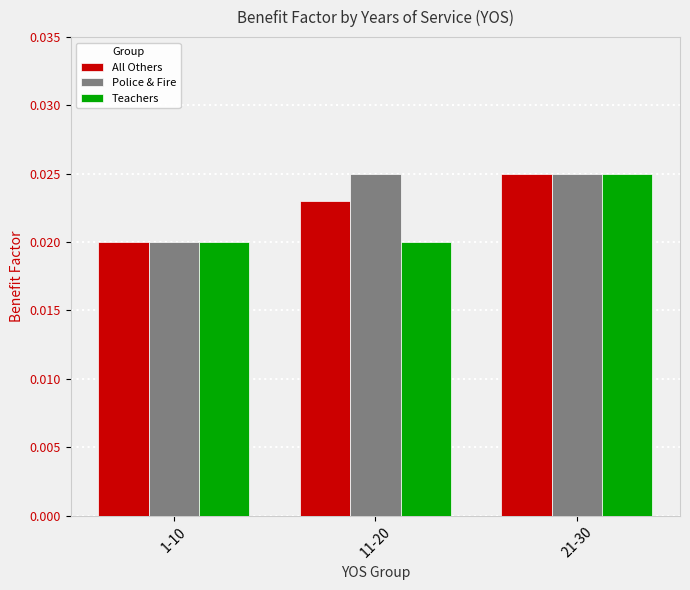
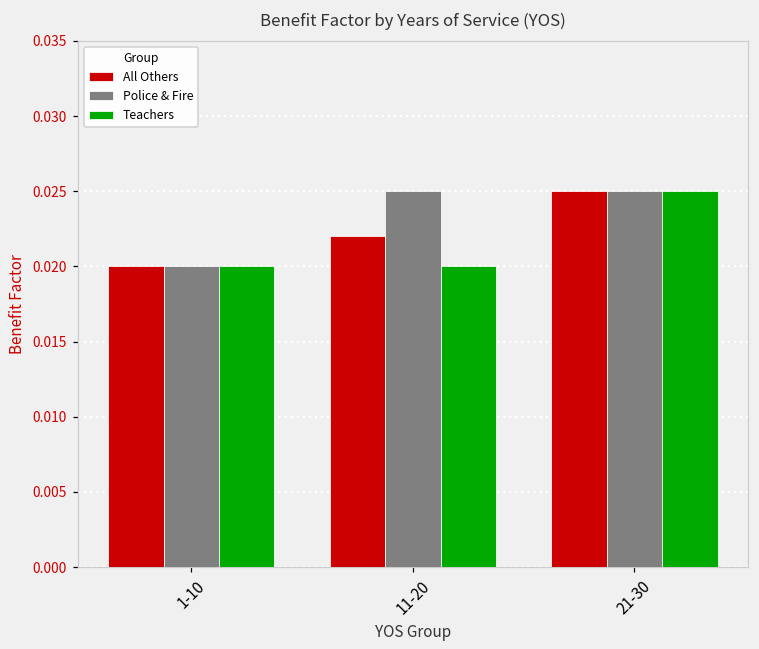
  {
    "All Others": {
      "1-10": 0.020,
-     "11-20": 0.023,
+     "11-20": 0.022,
      "21-30": 0.025
    },
    "Police & Fire": {
      "1-10": 0.020,
      "11-20": 0.025,
      "21-30": 0.025
    },
    "Teachers": {
      "1-10": 0.020,
      "11-20": 0.020,
      "21-30": 0.025
    }
  }
